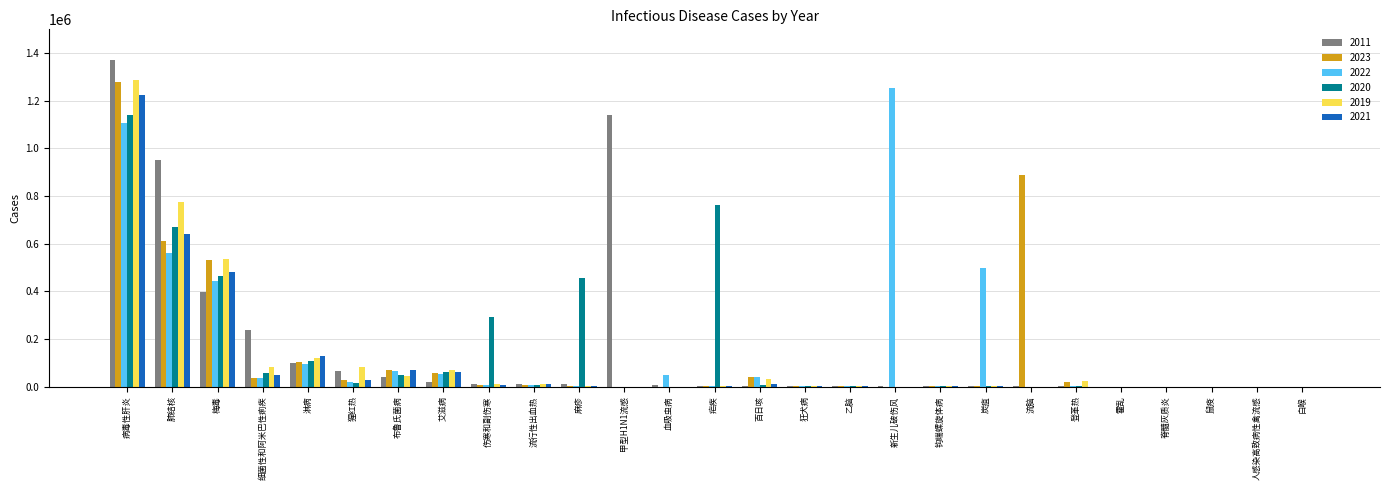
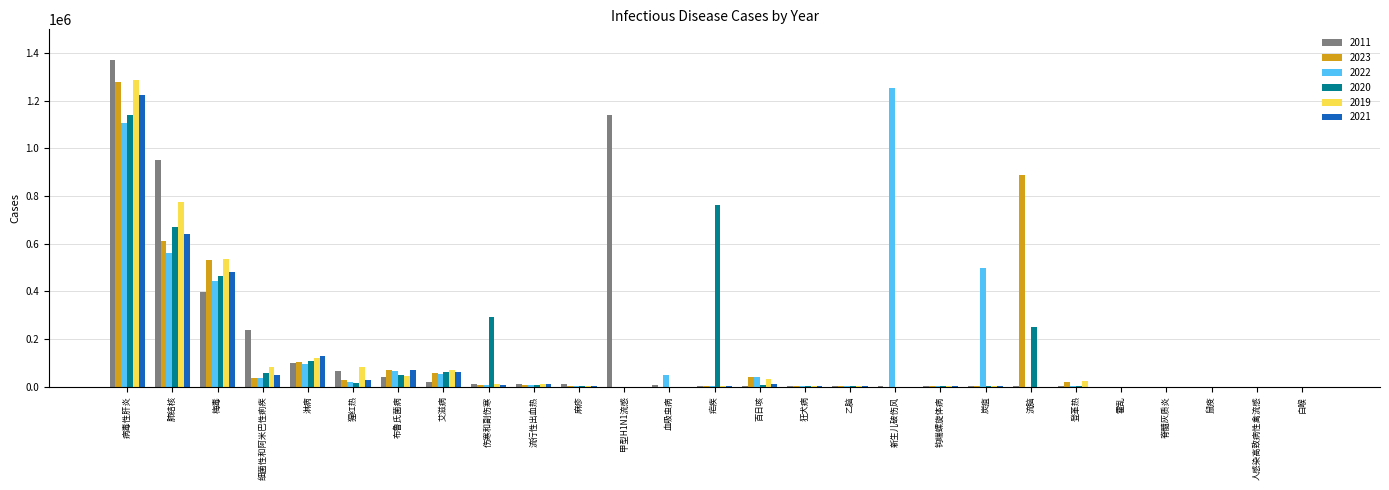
  {
    "2011": {
      "病毒性肝炎": 1370000,
      "肺结核": 950000,
      "梅毒": 400000,
      "细菌性和阿米巴性痢疾": 240000,
      "淋病": 100000,
      "猩红热": 60000,
      "布鲁氏菌病": 40000,
      "艾滋病": 20000,
      "伤寒和副伤寒": 10000,
      "流行性出血热": 10000,
      "甲型H1N1流感": 1140000,
      "白喉": 0
    },
    "2023": {
      "病毒性肝炎": 1280000,
      "肺结核": 610000,
      "梅毒": 530000,
      "细菌性和阿米巴性痢疾": 40000,
      "淋病": 100000,
      "猩红热": 30000,
      "布鲁氏菌病": 70000,
      "艾滋病": 60000,
      "甲型H1N1流感": 0,
      "百日咳": 40000,
      "流脑": 890000,
      "登革热": 20000,
      "脊髓灰质炎": 0,
      "白喉": 0
    },
    "2022": {
      "病毒性肝炎": 1110000,
      "肺结核": 560000,
      "梅毒": 440000,
      "细菌性和阿米巴性痢疾": 40000,
      "淋病": 100000,
      "猩红热": 20000,
      "布鲁氏菌病": 70000,
      "艾滋病": 50000,
      "甲型H1N1流感": 0,
      "血吸虫病": 50000,
      "百日咳": 40000,
      "新生儿破伤风": 1250000,
      "炭疽": 500000,
      "脊髓灰质炎": 0,
      "白喉": 0
    },
    "2020": {
      "病毒性肝炎": 1140000,
      "肺结核": 670000,
      "梅毒": 460000,
      "细菌性和阿米巴性痢疾": 60000,
      "淋病": 110000,
      "猩红热": 20000,
      "布鲁氏菌病": 50000,
      "艾滋病": 60000,
      "伤寒和副伤寒": 290000,
-     "麻疹": 450000,
+     "麻疹": 0,
      "甲型H1N1流感": 0,
      "疟疾": 760000,
-     "流脑": 0,
+     "流脑": 250000,
      "脊髓灰质炎": 0,
      "人感染高致病性禽流感": 0
    },
    "2019": {
      "病毒性肝炎": 1290000,
      "肺结核": 780000,
      "梅毒": 540000,
      "细菌性和阿米巴性痢疾": 80000,
      "淋病": 120000,
      "猩红热": 80000,
      "布鲁氏菌病": 40000,
      "艾滋病": 70000,
      "甲型H1N1流感": 0,
      "百日咳": 30000,
      "登革热": 20000,
      "脊髓灰质炎": 0,
      "人感染高致病性禽流感": 0,
      "白喉": 0
    },
    "2021": {
      "病毒性肝炎": 1230000,
      "肺结核": 640000,
      "梅毒": 480000,
      "细菌性和阿米巴性痢疾": 50000,
      "淋病": 130000,
      "猩红热": 30000,
      "布鲁氏菌病": 70000,
      "艾滋病": 60000,
      "甲型H1N1流感": 0,
      "脊髓灰质炎": 0,
      "人感染高致病性禽流感": 0,
      "白喉": 0
    }
  }
